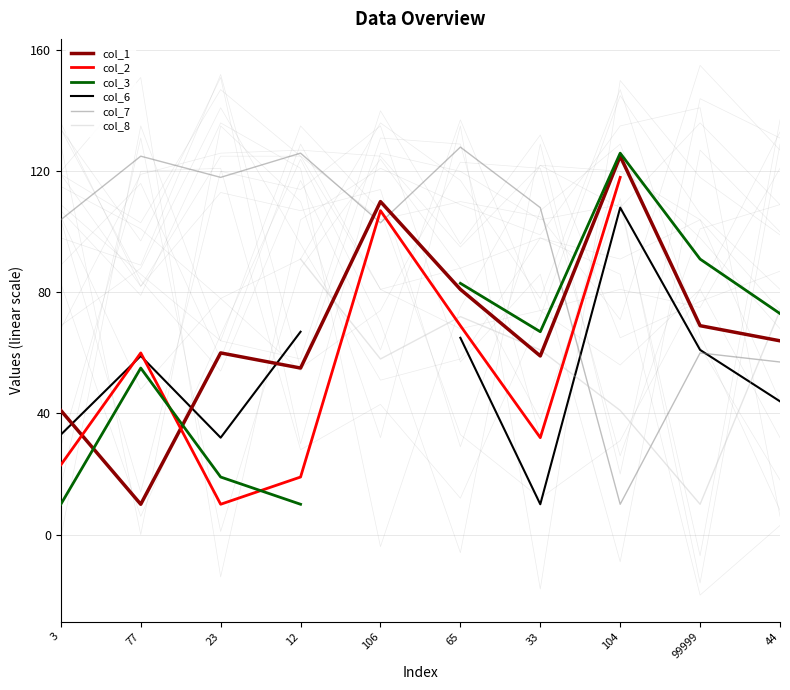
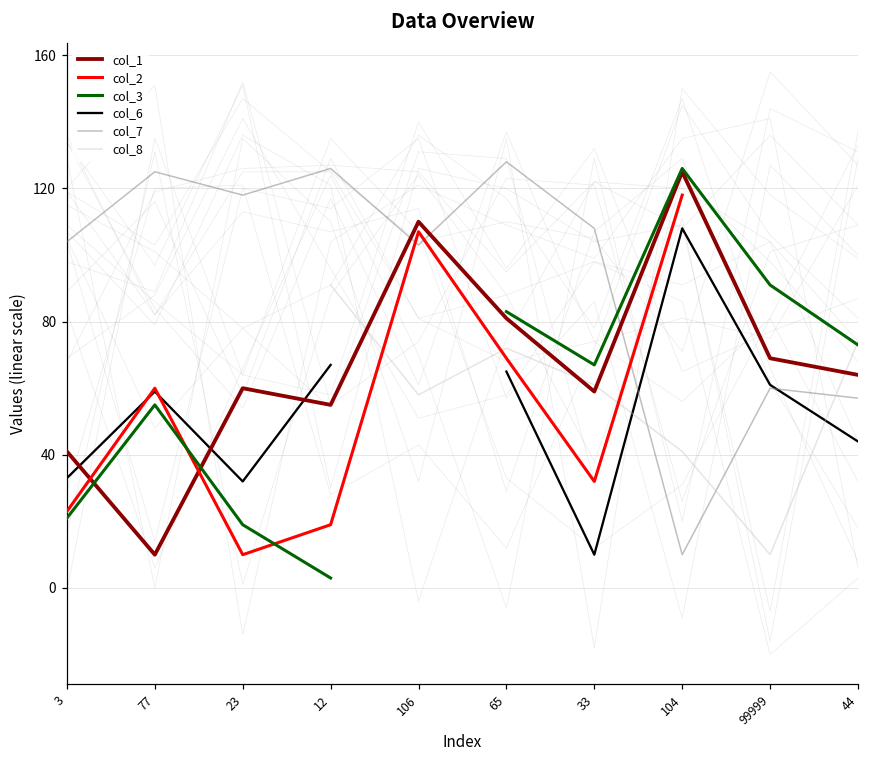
  {
    "col_1": {
      "3": 41,
      "77": 10,
      "23": 60,
      "106": 110,
      "65": 81,
      "33": 59,
      "104": 125,
      "99999": 69,
      "44": 64
    },
    "col_2": {
      "3": 23,
      "77": 60,
      "23": 10,
      "12": 19,
      "65": 69,
      "104": 118,
      "44": 42
    },
    "col_3": {
-     "3": 10,
+     "3": 21,
      "77": 55,
      "23": 19,
-     "12": 10,
+     "12": 3,
      "65": 83,
      "33": 67,
      "104": 126,
      "99999": 91,
      "44": 73
    },
    "col_6": {
      "3": 33,
      "77": 59,
      "23": 32,
      "12": 67,
      "65": 65,
      "33": 10,
      "99999": 61
    }
  }
